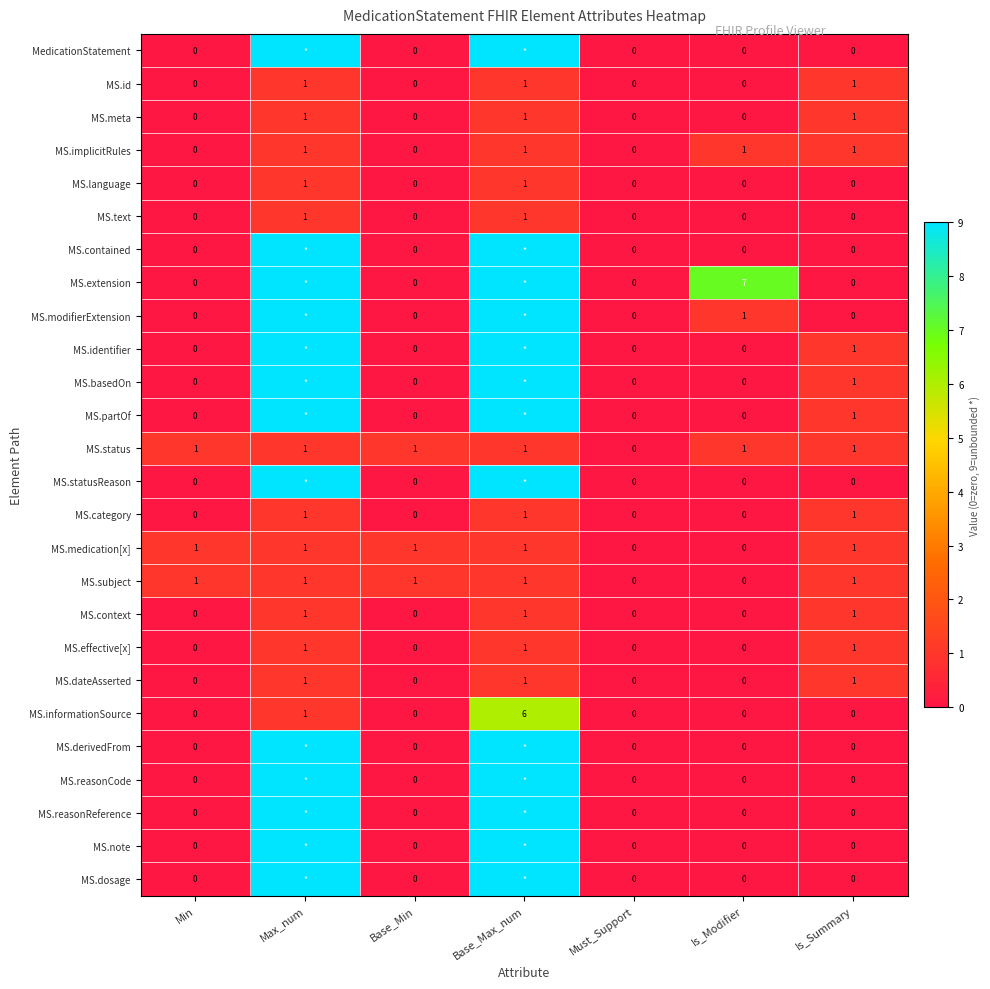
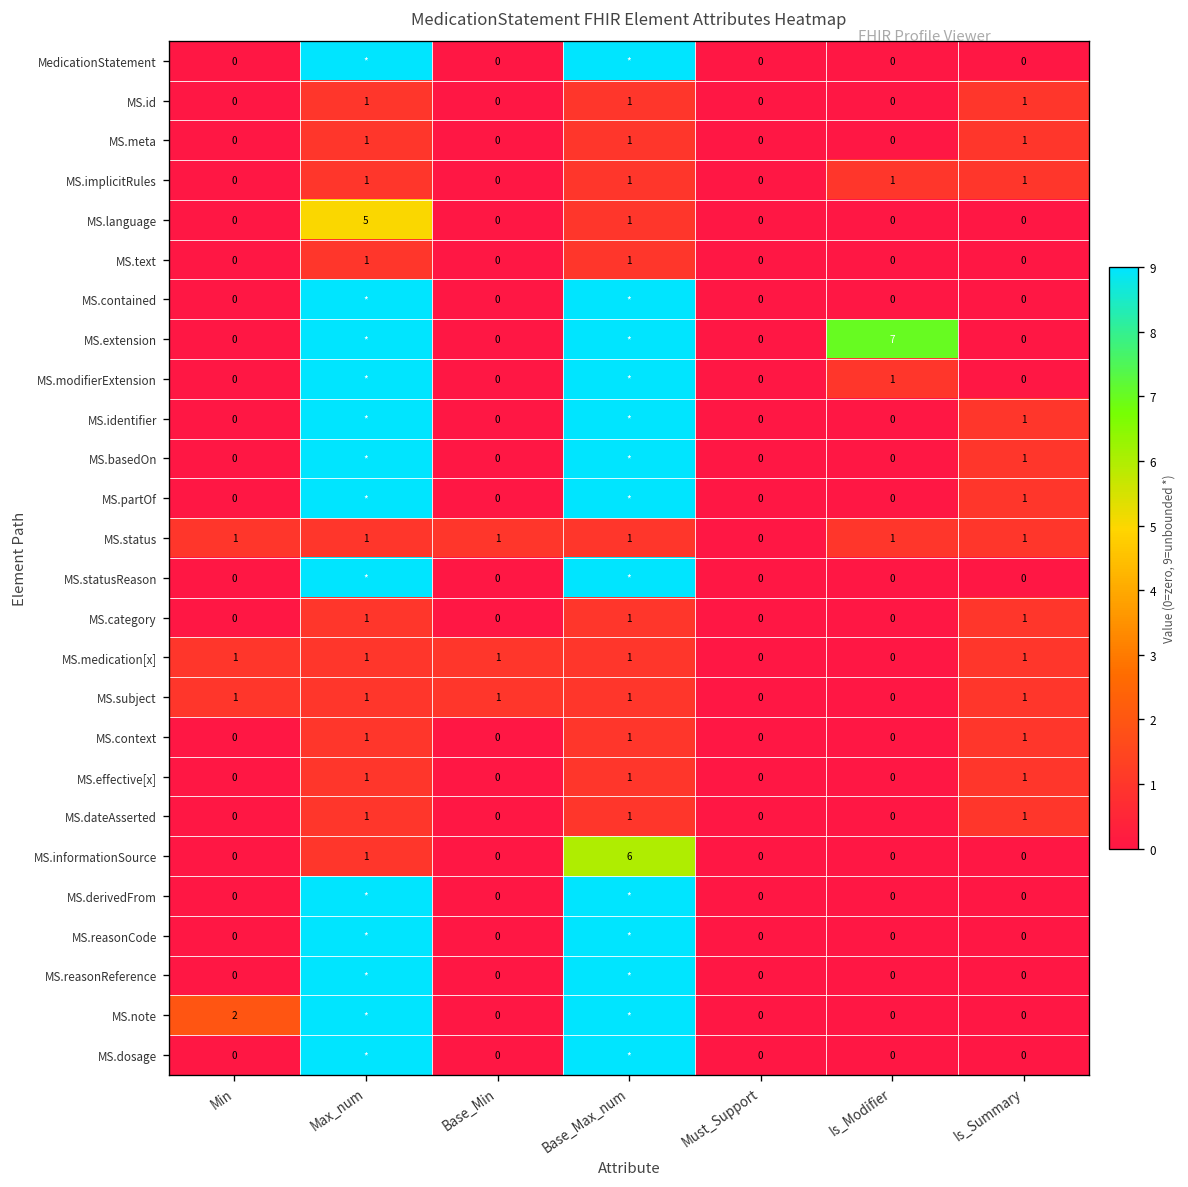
  {
    "MedicationStatement": {
      "Min": 0,
      "Base_Min": 0,
      "Must_Support": 0,
      "Is_Modifier": 0,
      "Is_Summary": 0
    },
    "MS.id": {
      "Min": 0,
      "Max_num": 1,
      "Base_Min": 0,
      "Base_Max_num": 1,
      "Must_Support": 0,
      "Is_Modifier": 0,
      "Is_Summary": 1
    },
    "MS.meta": {
      "Min": 0,
      "Max_num": 1,
      "Base_Min": 0,
      "Base_Max_num": 1,
      "Must_Support": 0,
      "Is_Modifier": 0,
      "Is_Summary": 1
    },
    "MS.implicitRules": {
      "Min": 0,
      "Max_num": 1,
      "Base_Min": 0,
      "Base_Max_num": 1,
      "Must_Support": 0,
      "Is_Modifier": 1,
      "Is_Summary": 1
    },
    "MS.language": {
      "Min": 0,
-     "Max_num": 1,
+     "Max_num": 5,
      "Base_Min": 0,
      "Base_Max_num": 1,
      "Must_Support": 0,
      "Is_Modifier": 0,
      "Is_Summary": 0
    },
    "MS.text": {
      "Min": 0,
      "Max_num": 1,
      "Base_Min": 0,
      "Base_Max_num": 1,
      "Must_Support": 0,
      "Is_Modifier": 0,
      "Is_Summary": 0
    },
    "MS.contained": {
      "Min": 0,
      "Base_Min": 0,
      "Must_Support": 0,
      "Is_Modifier": 0,
      "Is_Summary": 0
    },
    "MS.extension": {
      "Min": 0,
      "Base_Min": 0,
      "Must_Support": 0,
      "Is_Modifier": 7,
      "Is_Summary": 0
    },
    "MS.modifierExtension": {
      "Min": 0,
      "Base_Min": 0,
      "Must_Support": 0,
      "Is_Modifier": 1,
      "Is_Summary": 0
    },
    "MS.identifier": {
      "Min": 0,
      "Base_Min": 0,
      "Must_Support": 0,
      "Is_Modifier": 0,
      "Is_Summary": 1
    },
    "MS.basedOn": {
      "Min": 0,
      "Base_Min": 0,
      "Must_Support": 0,
      "Is_Modifier": 0,
      "Is_Summary": 1
    },
    "MS.partOf": {
      "Min": 0,
      "Base_Min": 0,
      "Must_Support": 0,
      "Is_Modifier": 0,
      "Is_Summary": 1
    },
    "MS.status": {
      "Min": 1,
      "Max_num": 1,
      "Base_Min": 1,
      "Base_Max_num": 1,
      "Must_Support": 0,
      "Is_Modifier": 1,
      "Is_Summary": 1
    },
    "MS.statusReason": {
      "Min": 0,
      "Base_Min": 0,
      "Must_Support": 0,
      "Is_Modifier": 0,
      "Is_Summary": 0
    },
    "MS.category": {
      "Min": 0,
      "Max_num": 1,
      "Base_Min": 0,
      "Base_Max_num": 1,
      "Must_Support": 0,
      "Is_Modifier": 0,
      "Is_Summary": 1
    },
    "MS.medication[x]": {
      "Min": 1,
      "Max_num": 1,
      "Base_Min": 1,
      "Base_Max_num": 1,
      "Must_Support": 0,
      "Is_Modifier": 0,
      "Is_Summary": 1
    },
    "MS.subject": {
      "Min": 1,
      "Max_num": 1,
      "Base_Min": 1,
      "Base_Max_num": 1,
      "Must_Support": 0,
      "Is_Modifier": 0,
      "Is_Summary": 1
    },
    "MS.context": {
      "Min": 0,
      "Max_num": 1,
      "Base_Min": 0,
      "Base_Max_num": 1,
      "Must_Support": 0,
      "Is_Modifier": 0,
      "Is_Summary": 1
    },
    "MS.effective[x]": {
      "Min": 0,
      "Max_num": 1,
      "Base_Min": 0,
      "Base_Max_num": 1,
      "Must_Support": 0,
      "Is_Modifier": 0,
      "Is_Summary": 1
    },
    "MS.dateAsserted": {
      "Min": 0,
      "Max_num": 1,
      "Base_Min": 0,
      "Base_Max_num": 1,
      "Must_Support": 0,
      "Is_Modifier": 0,
      "Is_Summary": 1
    },
    "MS.informationSource": {
      "Min": 0,
      "Max_num": 1,
      "Base_Min": 0,
      "Base_Max_num": 6,
      "Must_Support": 0,
      "Is_Modifier": 0,
      "Is_Summary": 0
    },
    "MS.derivedFrom": {
      "Min": 0,
      "Base_Min": 0,
      "Must_Support": 0,
      "Is_Modifier": 0,
      "Is_Summary": 0
    },
    "MS.reasonCode": {
      "Min": 0,
      "Base_Min": 0,
      "Must_Support": 0,
      "Is_Modifier": 0,
      "Is_Summary": 0
    },
    "MS.reasonReference": {
      "Min": 0,
      "Base_Min": 0,
      "Must_Support": 0,
      "Is_Modifier": 0,
      "Is_Summary": 0
    },
    "MS.note": {
-     "Min": 0,
+     "Min": 2,
      "Base_Min": 0,
      "Must_Support": 0,
      "Is_Modifier": 0,
      "Is_Summary": 0
    },
    "MS.dosage": {
      "Min": 0,
      "Base_Min": 0,
      "Must_Support": 0,
      "Is_Modifier": 0,
      "Is_Summary": 0
    }
  }
